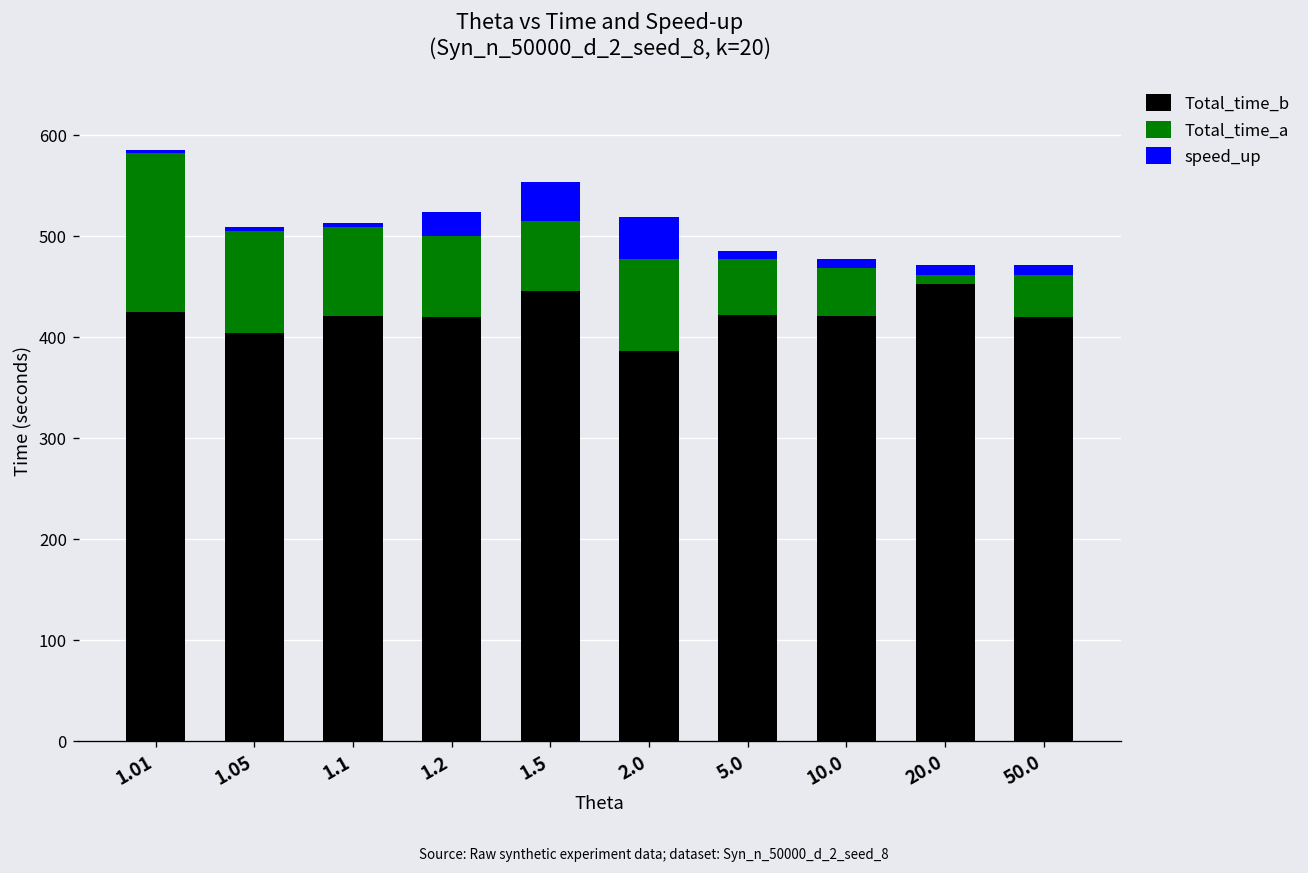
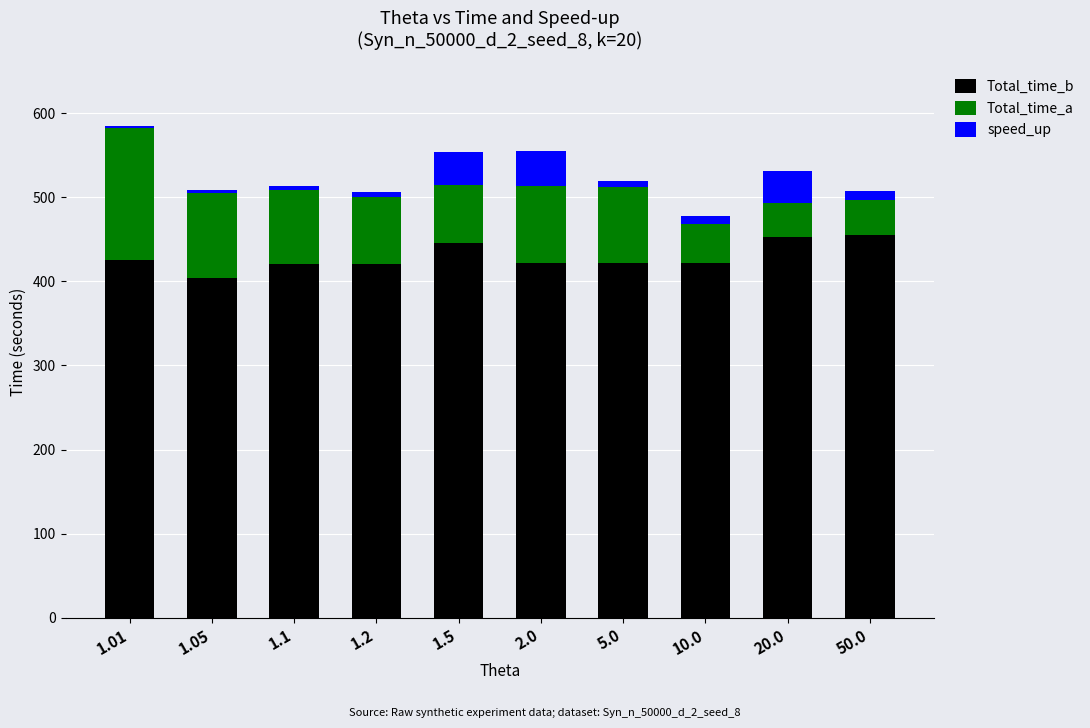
  {
    "Total_time_b": {
      "1.01": 420,
      "1.05": 400,
      "1.1": 420,
      "1.2": 420,
      "1.5": 450,
-     "2.0": 390,
+     "2.0": 420,
      "5.0": 420,
      "10.0": 420,
      "20.0": 450,
-     "50.0": 420
+     "50.0": 450
    },
    "Total_time_a": {
      "1.01": 160,
      "1.05": 100,
      "1.1": 90,
      "1.2": 80,
      "1.5": 70,
      "2.0": 90,
-     "5.0": 60,
+     "5.0": 90,
      "10.0": 50,
-     "20.0": 10,
+     "20.0": 40,
      "50.0": 40
    },
    "speed_up": {
      "1.05": 0,
      "1.1": 0,
-     "1.2": 20,
+     "1.2": 10,
      "1.5": 40,
      "2.0": 40,
      "5.0": 10,
      "10.0": 10,
-     "20.0": 10,
+     "20.0": 40,
      "50.0": 10
    }
  }
